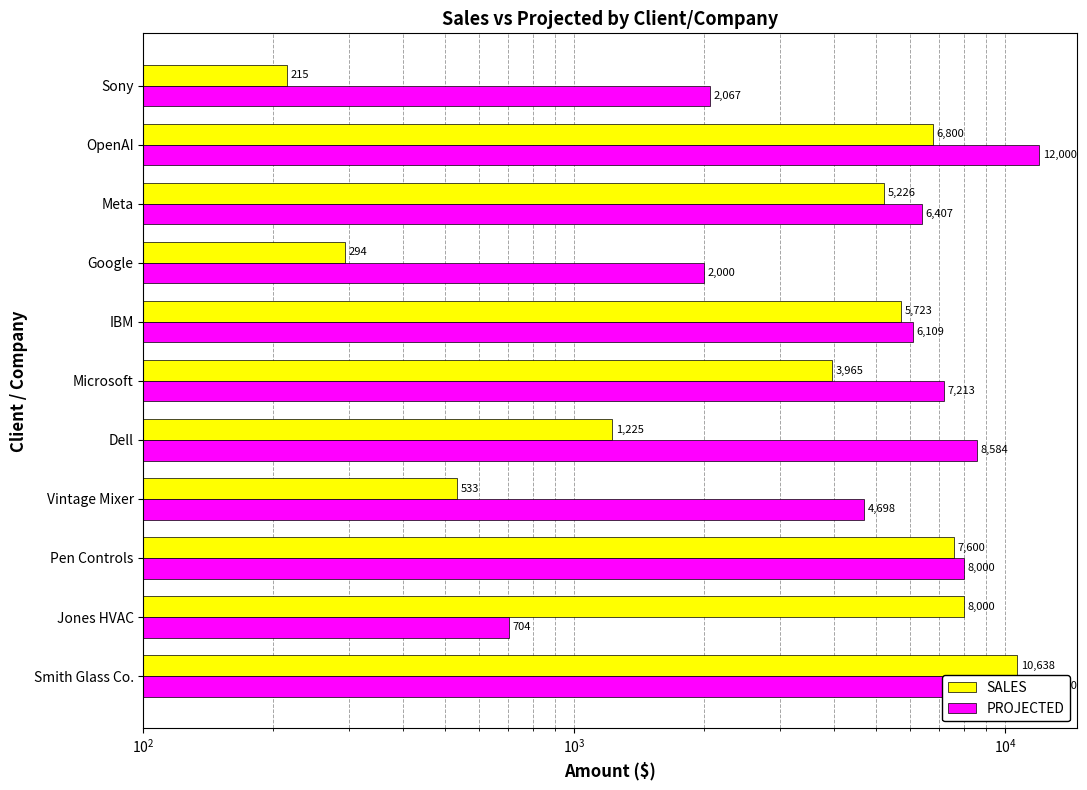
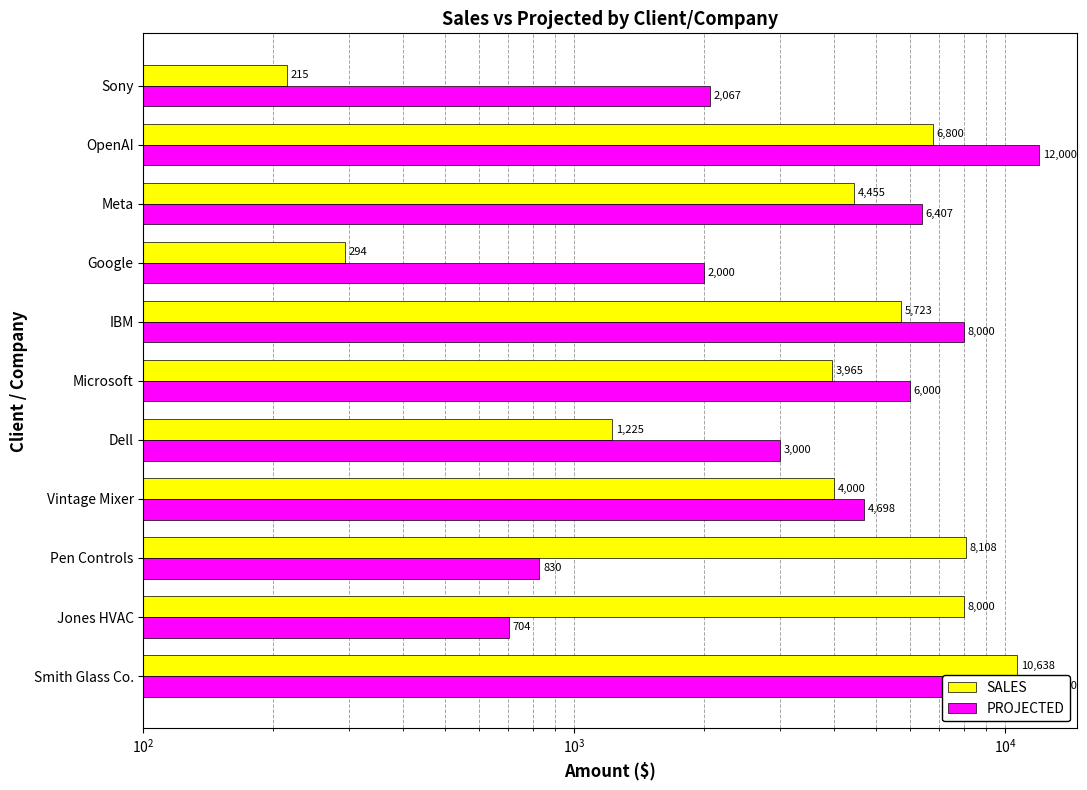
  {
    "SALES": {
      "Sony": "215",
      "OpenAI": "6,800",
-     "Meta": "5,226",
+     "Meta": "4,455",
      "Google": "294",
      "IBM": "5,723",
      "Microsoft": "3,965",
      "Dell": "1,225",
-     "Vintage Mixer": "533",
-     "Pen Controls": "7,600",
+     "Vintage Mixer": "4,000",
+     "Pen Controls": "8,108",
      "Jones HVAC": "8,000",
      "Smith Glass Co.": "10,638"
    },
    "PROJECTED": {
      "Sony": "2,067",
      "OpenAI": "12,000",
      "Meta": "6,407",
      "Google": "2,000",
-     "IBM": "6,109",
-     "Microsoft": "7,213",
-     "Dell": "8,584",
+     "IBM": "8,000",
+     "Microsoft": "6,000",
+     "Dell": "3,000",
      "Vintage Mixer": "4,698",
-     "Pen Controls": "8,000",
+     "Pen Controls": "830",
      "Jones HVAC": "704"
    }
  }
